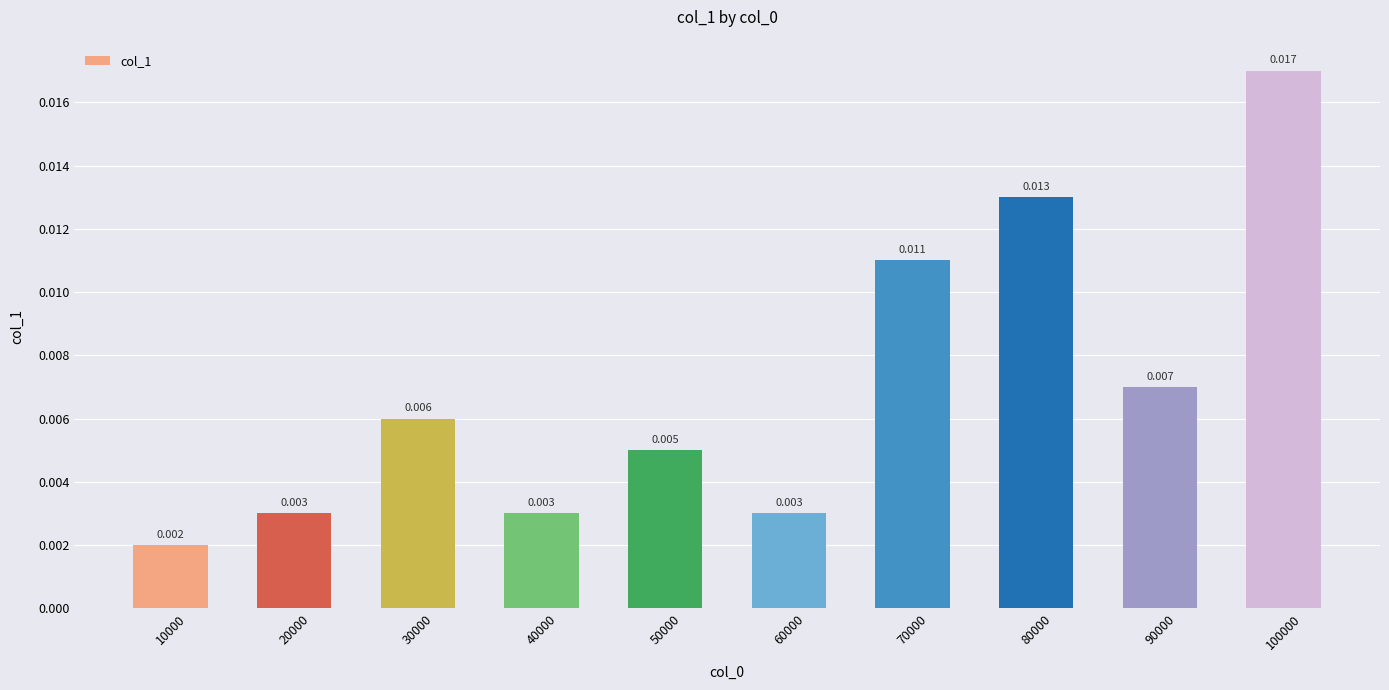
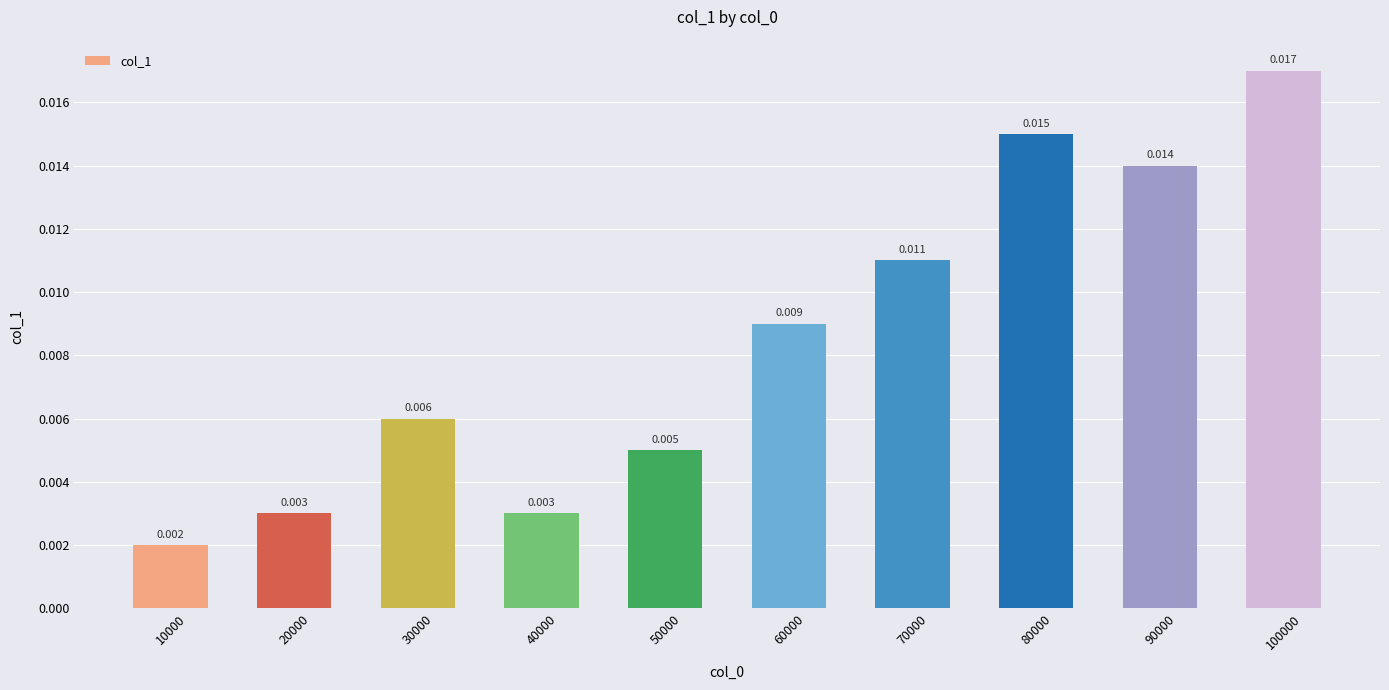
  {
    "10000": 0.002,
    "20000": 0.003,
    "30000": 0.006,
    "40000": 0.003,
    "50000": 0.005,
-   "60000": 0.003,
+   "60000": 0.009,
    "70000": 0.011,
-   "80000": 0.013,
-   "90000": 0.007,
+   "80000": 0.015,
+   "90000": 0.014,
    "100000": 0.017
  }
